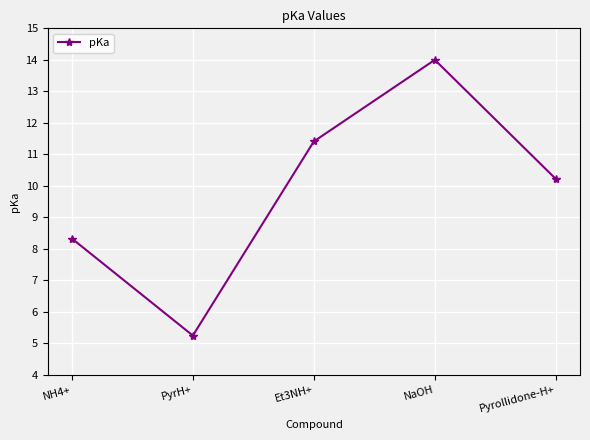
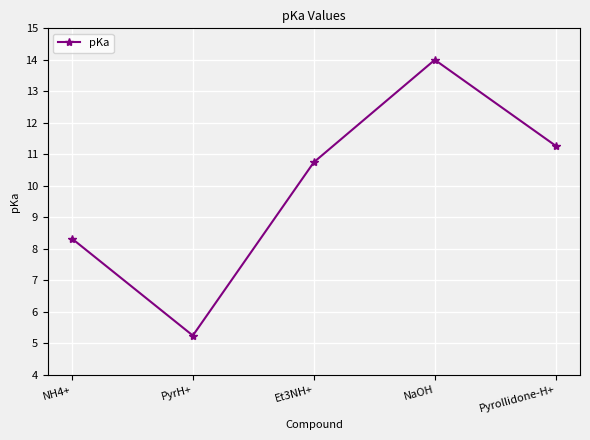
  {
    "NH4+": 8.3,
    "PyrH+": 5.3,
-   "Et3NH+": 11.4,
+   "Et3NH+": 10.8,
    "NaOH": 14.0,
-   "Pyrollidone-H+": 10.2
+   "Pyrollidone-H+": 11.3
  }
